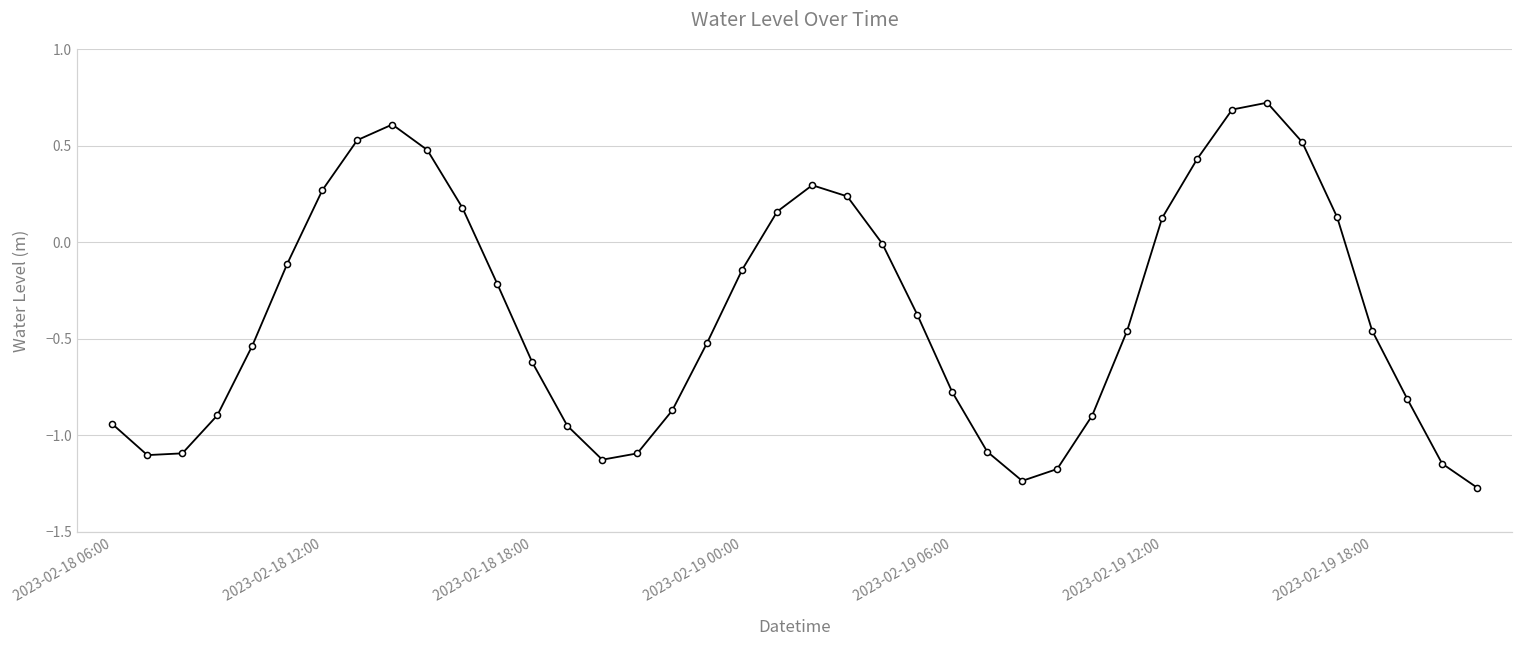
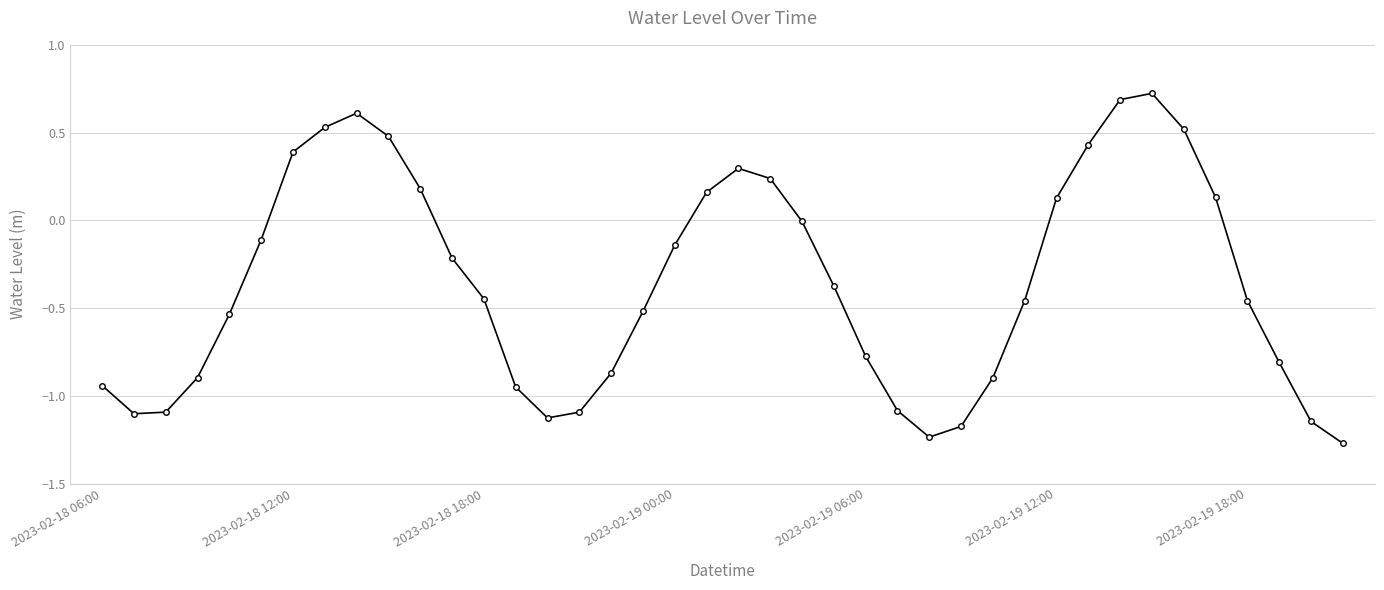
  {
    "2023-02-18 06:00": -0.94,
-   "2023-02-18 12:00": 0.27,
-   "2023-02-18 18:00": -0.62,
+   "2023-02-18 12:00": 0.39,
+   "2023-02-18 18:00": -0.45,
    "2023-02-19 00:00": -0.14,
    "2023-02-19 06:00": -0.78,
    "2023-02-19 12:00": 0.13,
    "2023-02-19 18:00": -0.46
  }
